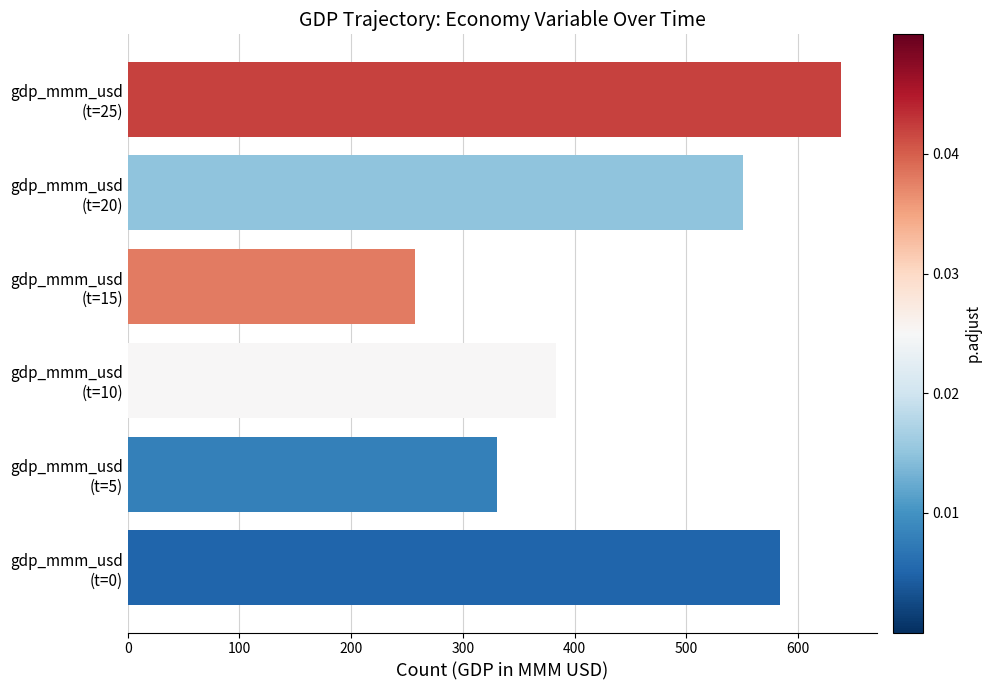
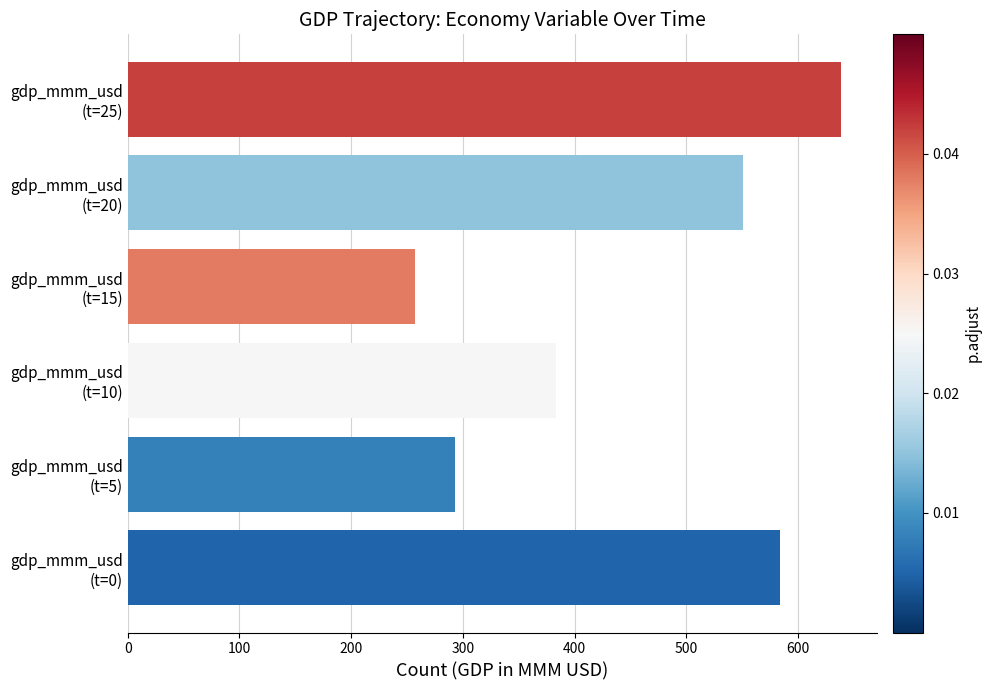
  {
    "gdp_mmm_usd (t=25)": 639,
    "gdp_mmm_usd (t=20)": 551,
    "gdp_mmm_usd (t=15)": 257,
    "gdp_mmm_usd (t=10)": 383,
-   "gdp_mmm_usd (t=5)": 331,
+   "gdp_mmm_usd (t=5)": 293,
    "gdp_mmm_usd (t=0)": 584
  }
